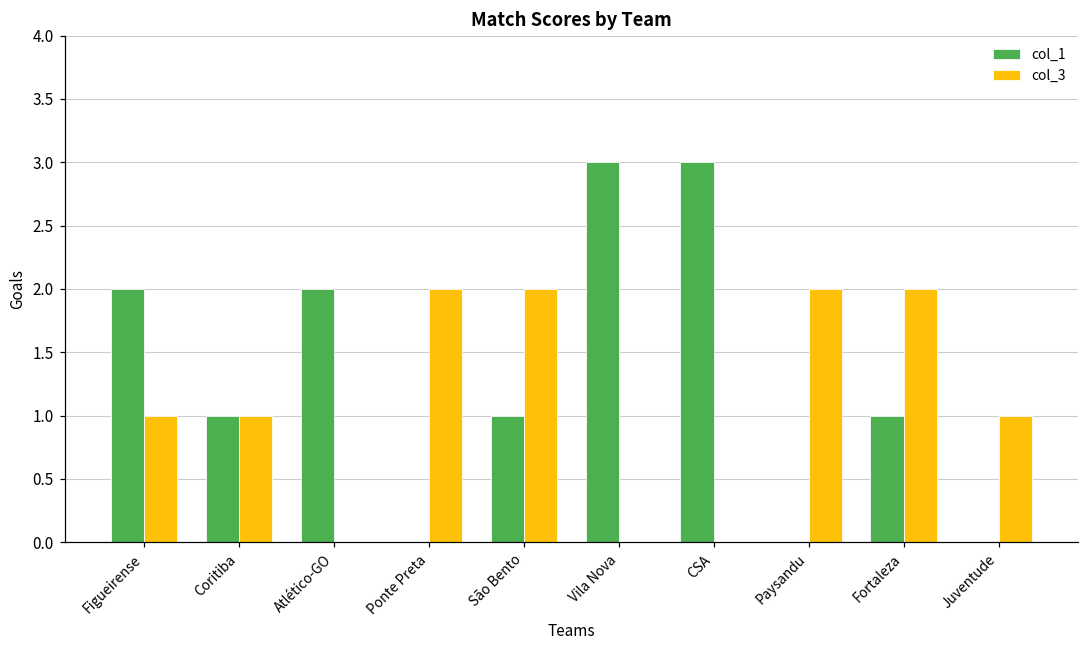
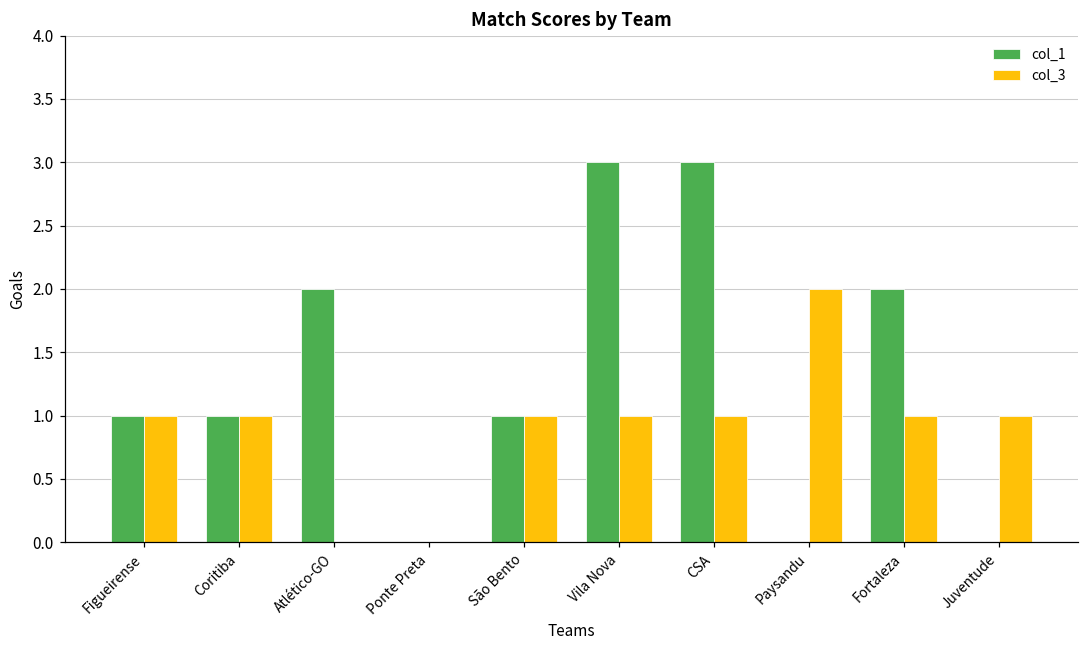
  {
    "col_1": {
-     "Figueirense": 2,
+     "Figueirense": 1,
      "Coritiba": 1,
      "Atlético-GO": 2,
      "Ponte Preta": 0,
      "São Bento": 1,
      "Vila Nova": 3,
      "CSA": 3,
      "Paysandu": 0,
-     "Fortaleza": 1,
+     "Fortaleza": 2,
      "Juventude": 0
    },
    "col_3": {
      "Figueirense": 1,
      "Coritiba": 1,
      "Atlético-GO": 0,
-     "Ponte Preta": 2,
-     "São Bento": 2,
-     "Vila Nova": 0,
-     "CSA": 0,
+     "Ponte Preta": 0,
+     "São Bento": 1,
+     "Vila Nova": 1,
+     "CSA": 1,
      "Paysandu": 2,
-     "Fortaleza": 2,
+     "Fortaleza": 1,
      "Juventude": 1
    }
  }
